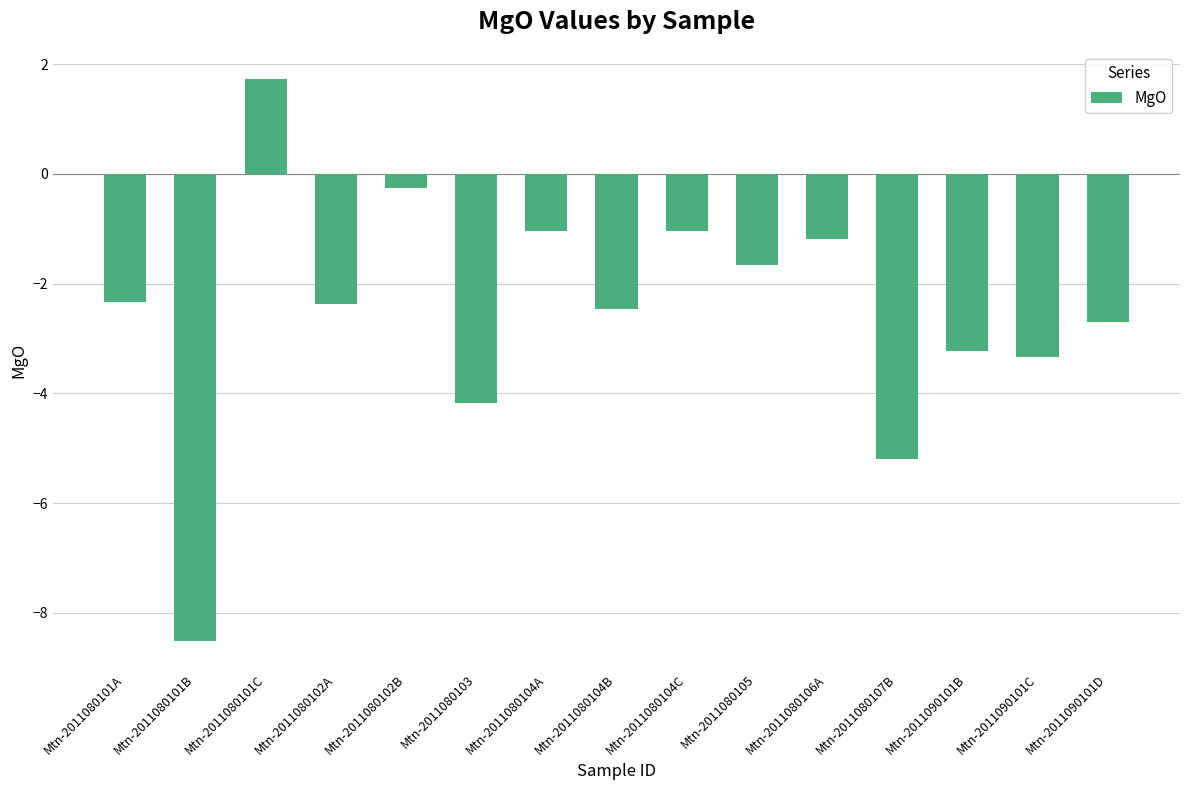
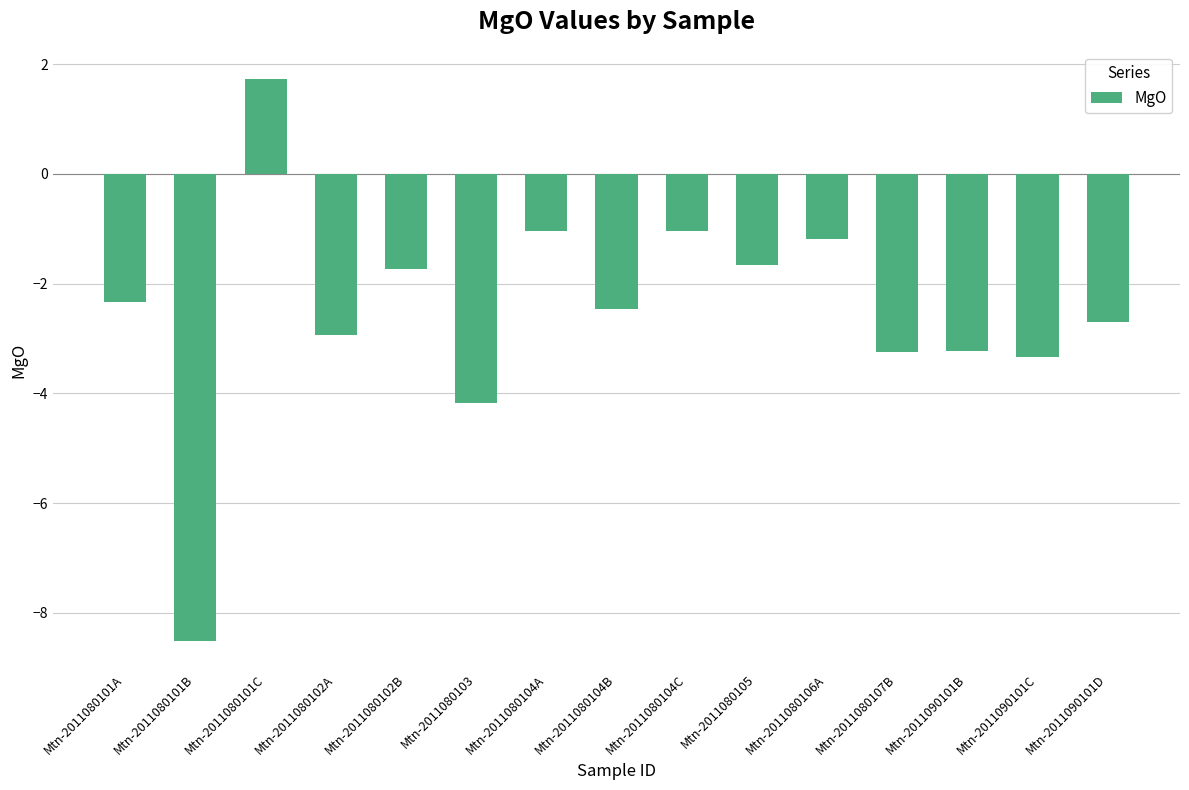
  {
    "Mtn-2011080101A": -2.3,
    "Mtn-2011080101B": -8.5,
    "Mtn-2011080101C": 1.7,
-   "Mtn-2011080102A": -2.4,
-   "Mtn-2011080102B": -0.2,
+   "Mtn-2011080102A": -2.9,
+   "Mtn-2011080102B": -1.7,
    "Mtn-2011080103": -4.2,
    "Mtn-2011080104A": -1.0,
    "Mtn-2011080104B": -2.5,
    "Mtn-2011080104C": -1.0,
    "Mtn-2011080105": -1.7,
    "Mtn-2011080106A": -1.2,
-   "Mtn-2011080107B": -5.2,
+   "Mtn-2011080107B": -3.3,
    "Mtn-2011090101B": -3.2,
    "Mtn-2011090101C": -3.3,
    "Mtn-2011090101D": -2.7
  }
